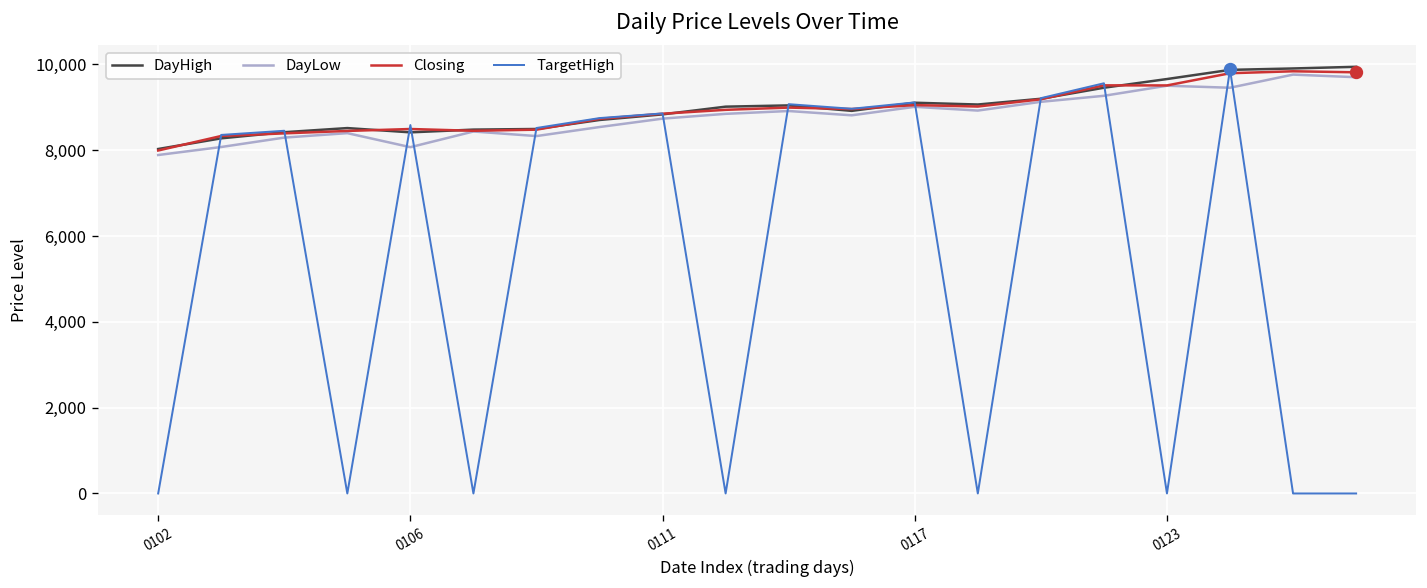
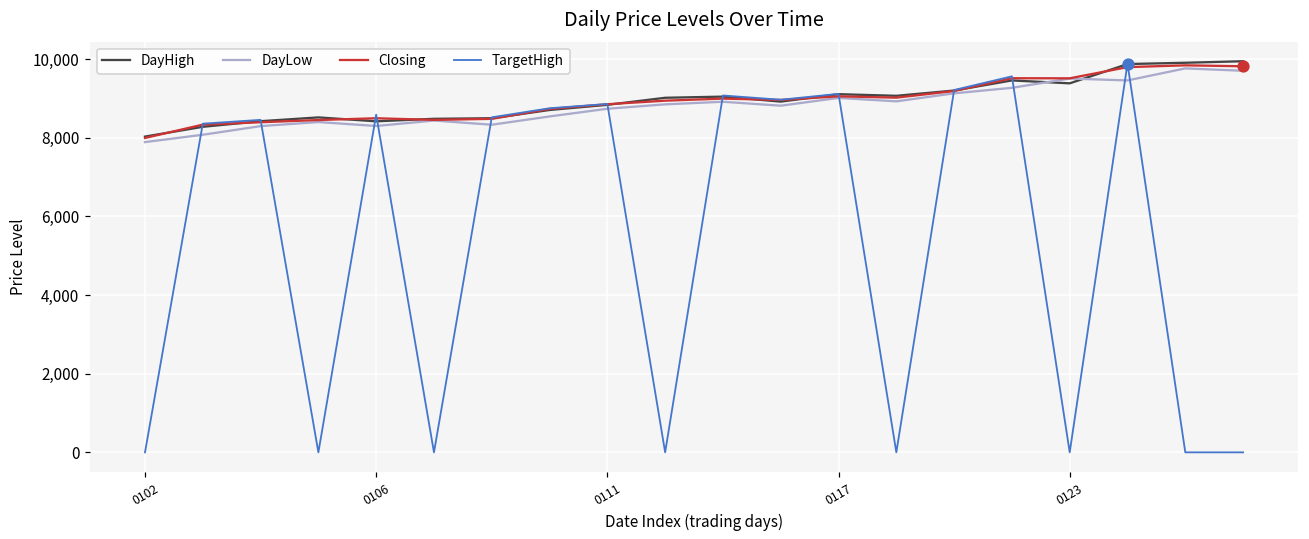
  {
    "DayHigh": {
      "0106": "8,400",
-     "0123": "9,700"
+     "0123": "9,400"
    },
    "DayLow": {
      "0102": "7,900",
-     "0106": "8,100",
+     "0106": "8,300",
      "0111": "8,700"
    }
  }
